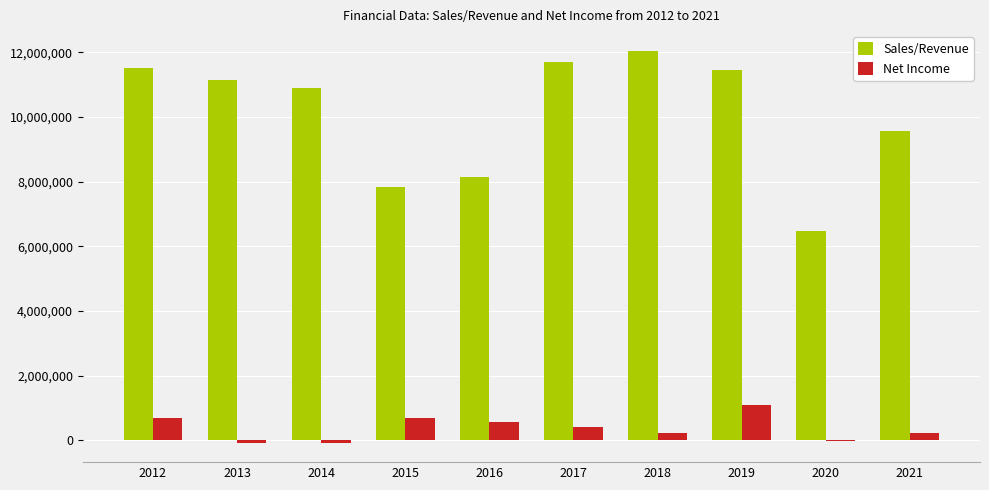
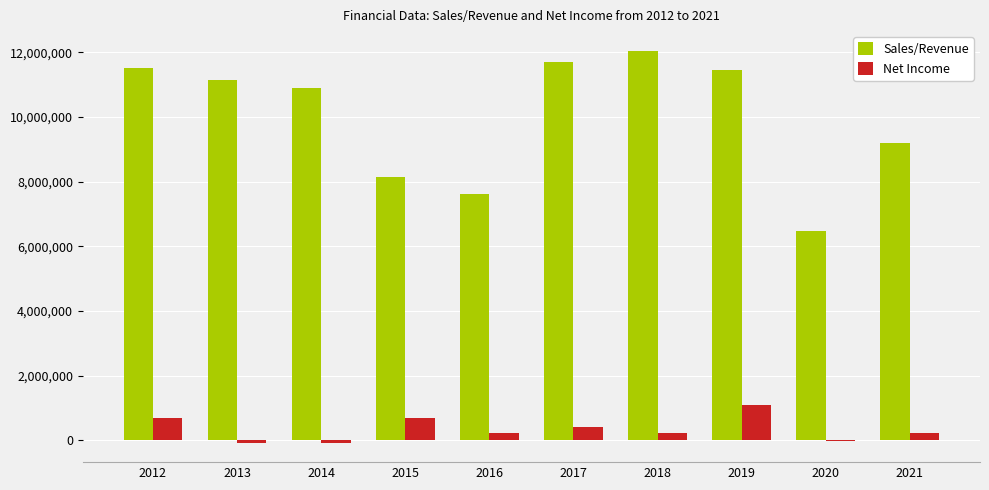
  {
    "Sales/Revenue": {
      "2012": "11,500,000",
      "2013": "11,100,000",
      "2014": "10,900,000",
-     "2015": "7,800,000",
-     "2016": "8,100,000",
+     "2015": "8,200,000",
+     "2016": "7,600,000",
      "2017": "11,700,000",
      "2018": "12,000,000",
      "2019": "11,500,000",
      "2020": "6,500,000",
-     "2021": "9,600,000"
+     "2021": "9,200,000"
    },
    "Net Income": {
      "2012": "700,000",
      "2015": "700,000",
-     "2016": "600,000",
+     "2016": "200,000",
      "2017": "400,000",
      "2018": "200,000",
      "2019": "1,100,000",
      "2021": "200,000"
    }
  }
